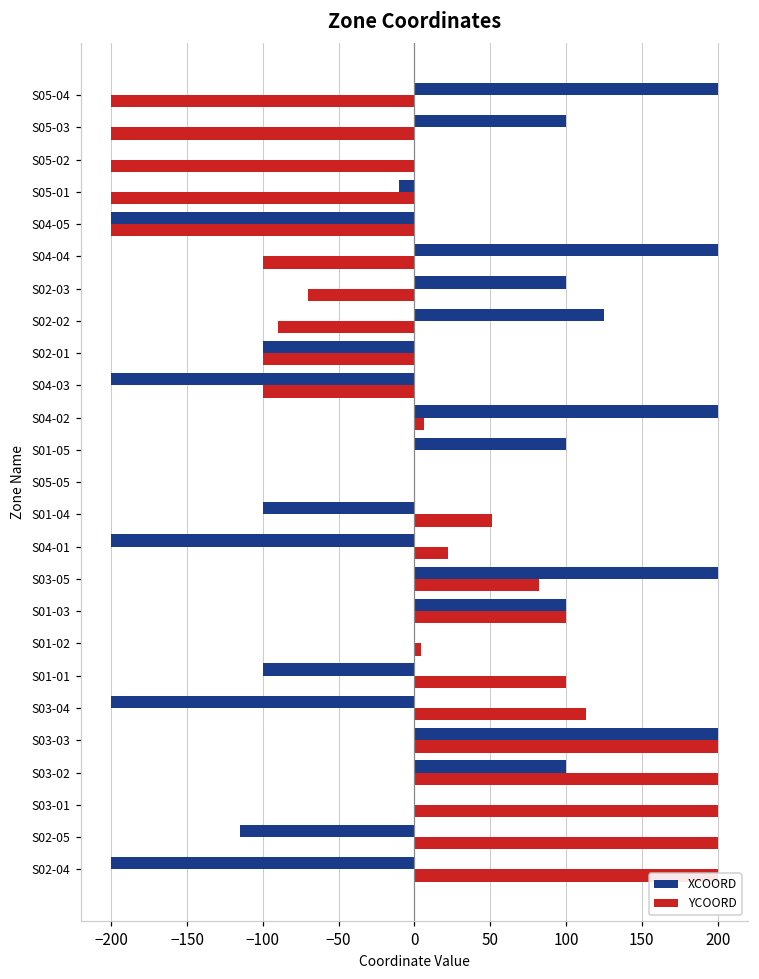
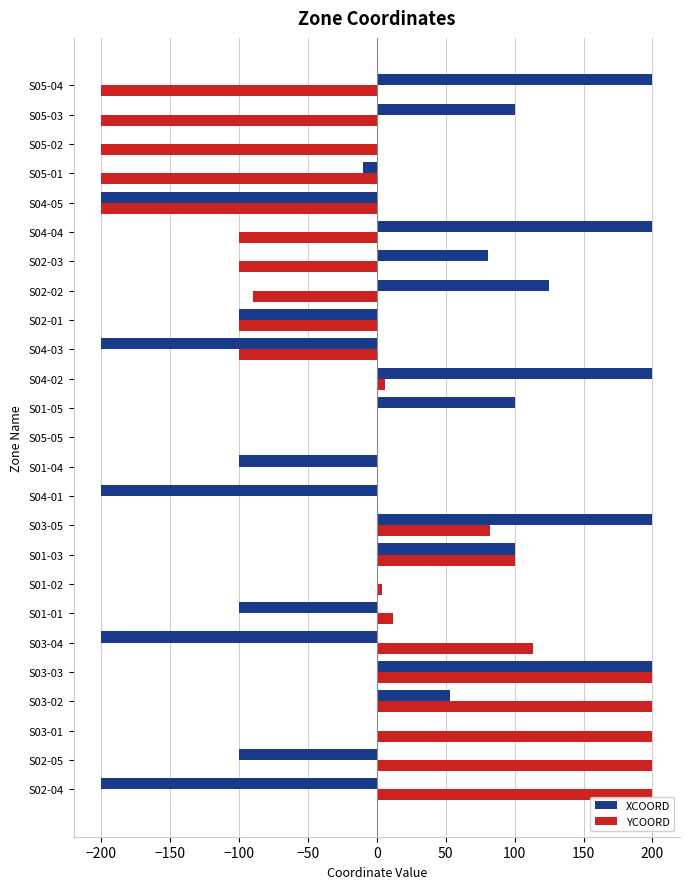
  {
    "XCOORD": {
      "S05-04": 200,
      "S05-03": 100,
      "S05-02": 0,
      "S05-01": -10,
      "S04-05": -200,
      "S04-04": 200,
-     "S02-03": 100,
+     "S02-03": 81,
      "S02-02": 125,
      "S02-01": -100,
      "S04-03": -200,
      "S04-02": 200,
      "S01-05": 100,
      "S05-05": 0,
      "S01-04": -100,
      "S04-01": -200,
      "S03-05": 200,
      "S01-03": 100,
      "S01-02": 0,
      "S01-01": -100,
      "S03-04": -200,
      "S03-03": 200,
-     "S03-02": 100,
+     "S03-02": 53,
      "S03-01": 0,
-     "S02-05": -115,
+     "S02-05": -100,
      "S02-04": -200
    },
    "YCOORD": {
      "S05-04": -200,
      "S05-03": -200,
      "S05-02": -200,
      "S05-01": -200,
      "S04-05": -200,
      "S04-04": -100,
-     "S02-03": -70,
+     "S02-03": -100,
      "S02-02": -90,
      "S02-01": -100,
      "S04-03": -100,
      "S04-02": 6,
      "S01-05": 0,
      "S05-05": 0,
-     "S01-04": 51,
-     "S04-01": 22,
+     "S01-04": 0,
+     "S04-01": 0,
      "S03-05": 82,
      "S01-03": 100,
      "S01-02": 4,
-     "S01-01": 100,
+     "S01-01": 12,
      "S03-04": 113,
      "S03-03": 200,
      "S03-02": 200,
      "S03-01": 200,
      "S02-05": 200,
      "S02-04": 200
    }
  }
